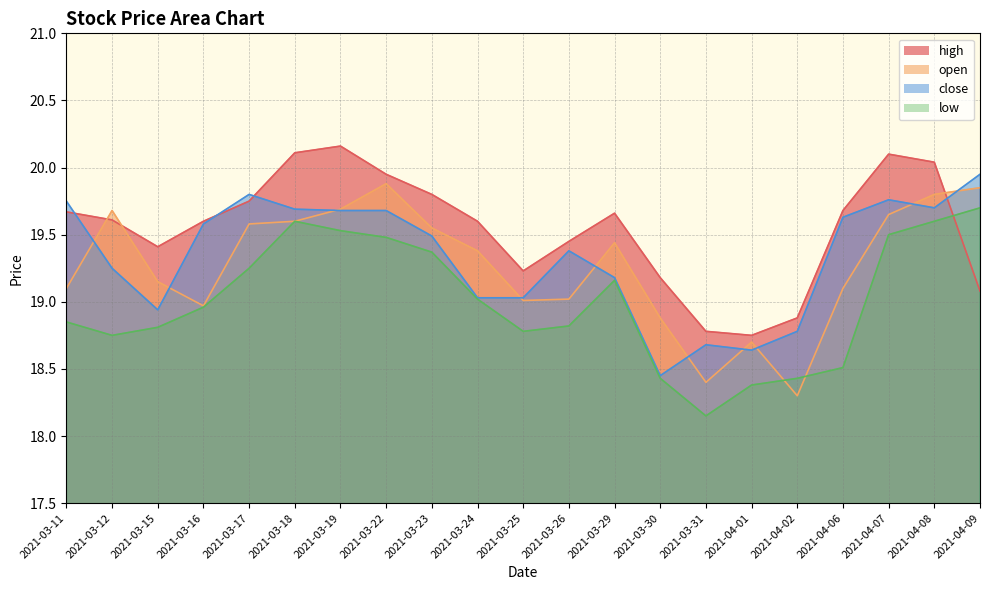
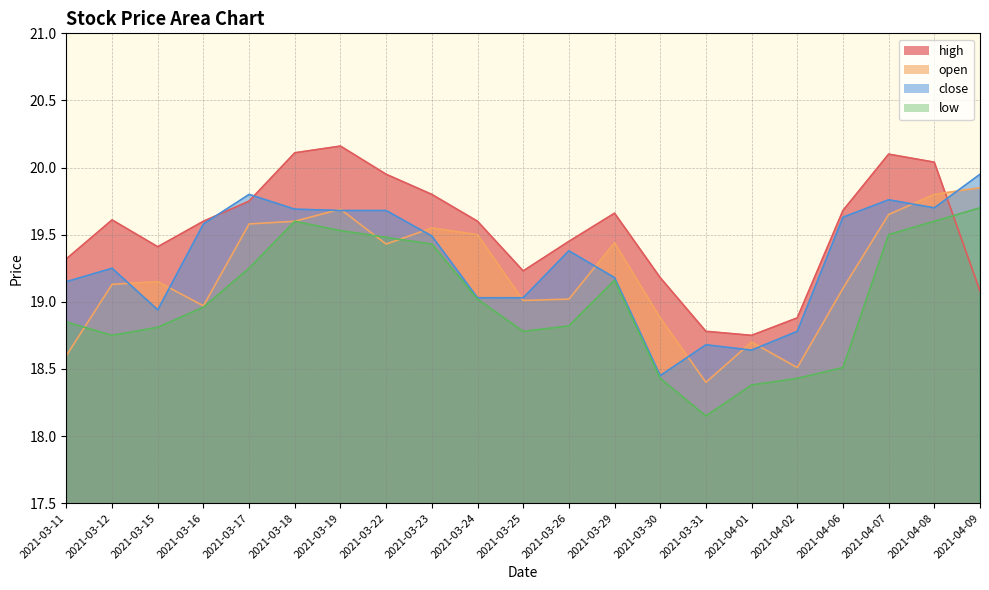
  {
    "high": {
-     "2021-03-11": 19.67,
+     "2021-03-11": 19.32,
      "2021-03-12": 19.61,
      "2021-03-15": 19.41,
      "2021-03-16": 19.60,
      "2021-03-17": 19.75,
      "2021-03-18": 20.11,
      "2021-03-19": 20.16,
      "2021-03-22": 19.95,
      "2021-03-23": 19.80,
      "2021-03-24": 19.60,
      "2021-03-25": 19.23,
      "2021-03-26": 19.45,
      "2021-03-29": 19.66,
      "2021-03-30": 19.18,
      "2021-03-31": 18.78,
      "2021-04-01": 18.75,
      "2021-04-02": 18.88,
      "2021-04-06": 19.68,
      "2021-04-07": 20.10,
      "2021-04-08": 20.04,
      "2021-04-09": 19.08
    },
    "open": {
-     "2021-03-11": 19.1,
-     "2021-03-12": 19.68,
+     "2021-03-11": 18.6,
+     "2021-03-12": 19.13,
      "2021-03-15": 19.15,
      "2021-03-17": 19.58,
-     "2021-03-22": 19.88,
+     "2021-03-22": 19.43,
      "2021-03-23": 19.55,
-     "2021-03-24": 19.38,
+     "2021-03-24": 19.50,
      "2021-03-25": 19.01,
      "2021-03-26": 19.02,
      "2021-03-29": 19.44,
      "2021-03-30": 18.88,
      "2021-03-31": 18.40,
      "2021-04-01": 18.70,
-     "2021-04-02": 18.30,
+     "2021-04-02": 18.51,
      "2021-04-06": 19.10,
      "2021-04-07": 19.65,
      "2021-04-08": 19.80,
      "2021-04-09": 19.85
    },
    "close": {
-     "2021-03-11": 19.75,
+     "2021-03-11": 19.15,
      "2021-03-12": 19.25,
      "2021-03-15": 18.94,
      "2021-03-16": 19.58,
      "2021-03-17": 19.80,
      "2021-03-18": 19.69,
      "2021-03-22": 19.68,
      "2021-03-23": 19.49,
      "2021-03-25": 19.03,
      "2021-03-26": 19.38,
      "2021-03-29": 19.18,
      "2021-03-30": 18.45,
      "2021-03-31": 18.68,
      "2021-04-01": 18.64,
      "2021-04-02": 18.78,
      "2021-04-06": 19.63,
      "2021-04-07": 19.76,
      "2021-04-08": 19.70,
      "2021-04-09": 19.95
    },
    "low": {
      "2021-03-11": 18.85,
      "2021-03-12": 18.75,
      "2021-03-15": 18.81,
      "2021-03-17": 19.25,
      "2021-03-19": 19.53,
      "2021-03-22": 19.48,
-     "2021-03-23": 19.37,
+     "2021-03-23": 19.43,
      "2021-03-25": 18.78,
      "2021-03-26": 18.82,
      "2021-03-29": 19.16,
      "2021-03-30": 18.43,
      "2021-03-31": 18.15,
      "2021-04-01": 18.38,
      "2021-04-02": 18.43,
      "2021-04-06": 18.51,
      "2021-04-07": 19.50,
      "2021-04-08": 19.60,
      "2021-04-09": 19.70
    }
  }
